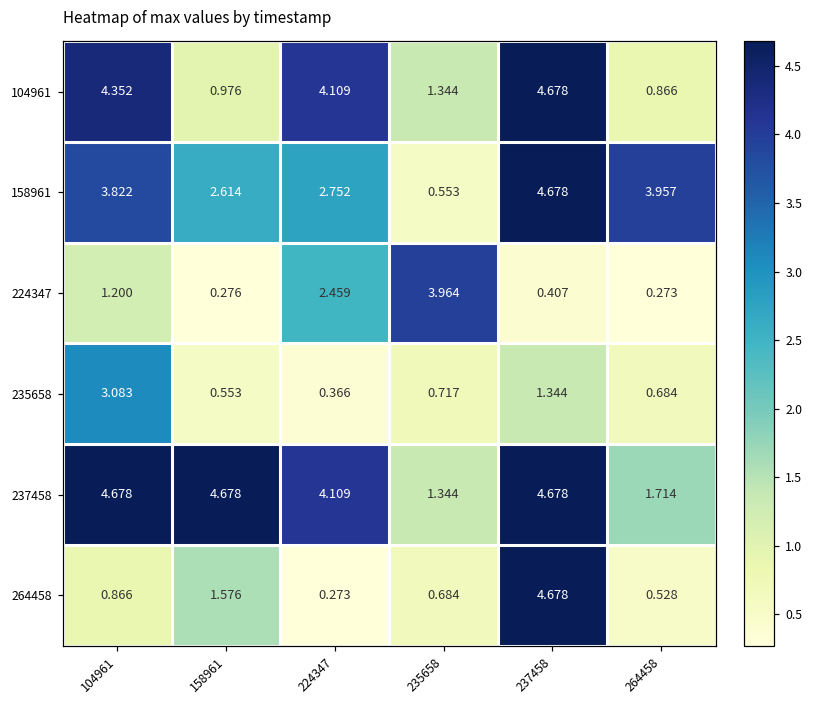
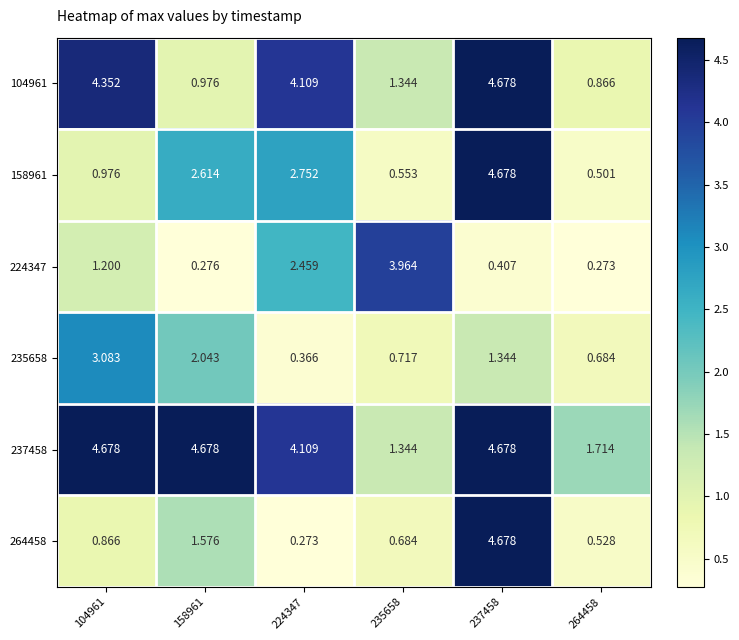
  {
    "104961": {
      "104961": 4.352,
      "158961": 0.976,
      "224347": 4.109,
      "235658": 1.344,
      "237458": 4.678,
      "264458": 0.866
    },
    "158961": {
-     "104961": 3.822,
+     "104961": 0.976,
      "158961": 2.614,
      "224347": 2.752,
      "235658": 0.553,
      "237458": 4.678,
-     "264458": 3.957
+     "264458": 0.501
    },
    "224347": {
      "104961": 1.200,
      "158961": 0.276,
      "224347": 2.459,
      "235658": 3.964,
      "237458": 0.407,
      "264458": 0.273
    },
    "235658": {
      "104961": 3.083,
-     "158961": 0.553,
+     "158961": 2.043,
      "224347": 0.366,
      "235658": 0.717,
      "237458": 1.344,
      "264458": 0.684
    },
    "237458": {
      "104961": 4.678,
      "158961": 4.678,
      "224347": 4.109,
      "235658": 1.344,
      "237458": 4.678,
      "264458": 1.714
    },
    "264458": {
      "104961": 0.866,
      "158961": 1.576,
      "224347": 0.273,
      "235658": 0.684,
      "237458": 4.678,
      "264458": 0.528
    }
  }
